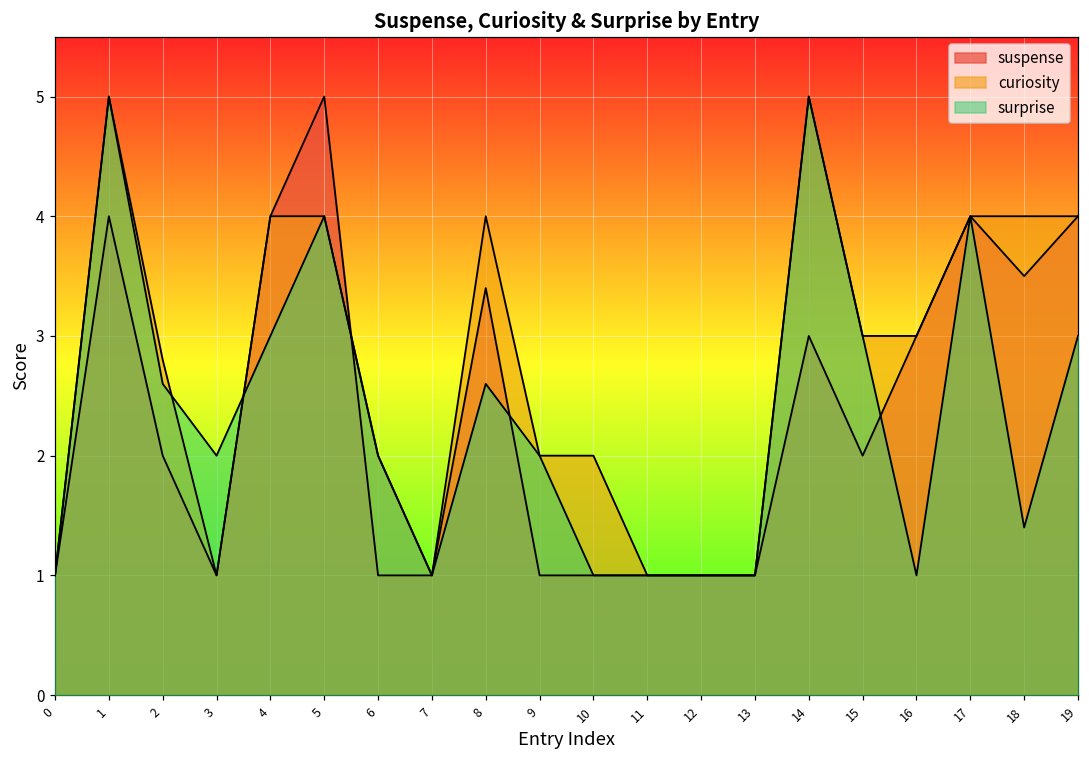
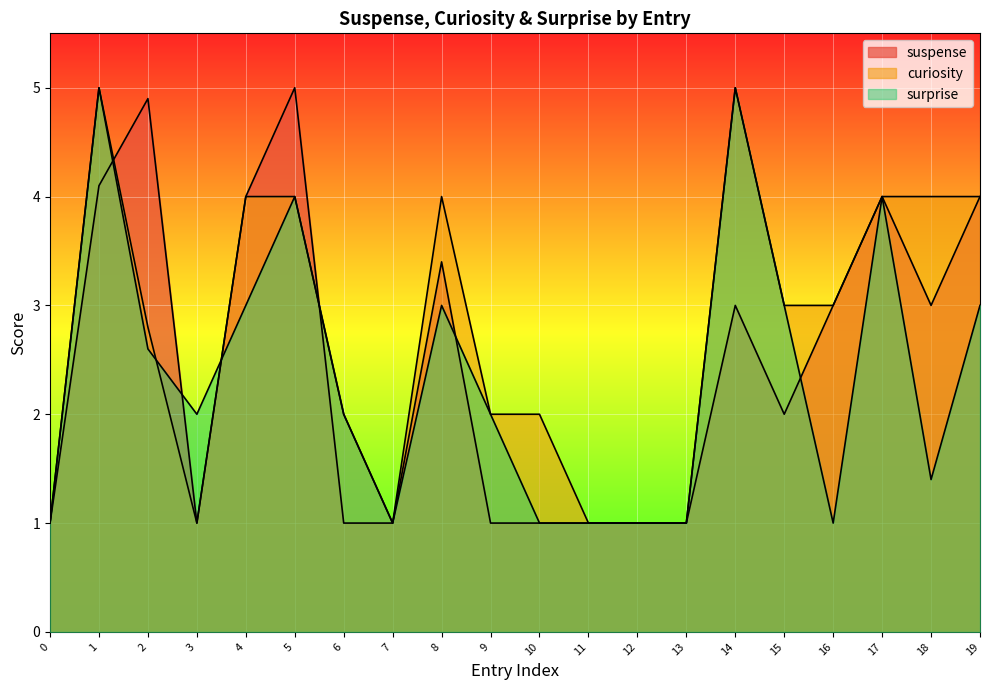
  {
    "suspense": {
-     "1": 4.0,
-     "2": 2.0,
+     "1": 4.1,
+     "2": 4.9,
      "5": 5.0,
      "6": 1.0,
      "8": 3.4,
      "9": 1.0,
      "14": 3.0,
      "15": 2.0,
-     "18": 3.5
+     "18": 3.0
    },
    "curiosity": {
      "2": 2.8,
      "8": 4.0,
      "10": 2.0,
      "18": 4.0
    },
    "surprise": {
      "2": 2.6,
      "3": 2.0,
      "4": 3.0,
-     "8": 2.6,
+     "8": 3.0,
      "16": 1.0,
      "18": 1.4,
      "19": 3.0
    }
  }
